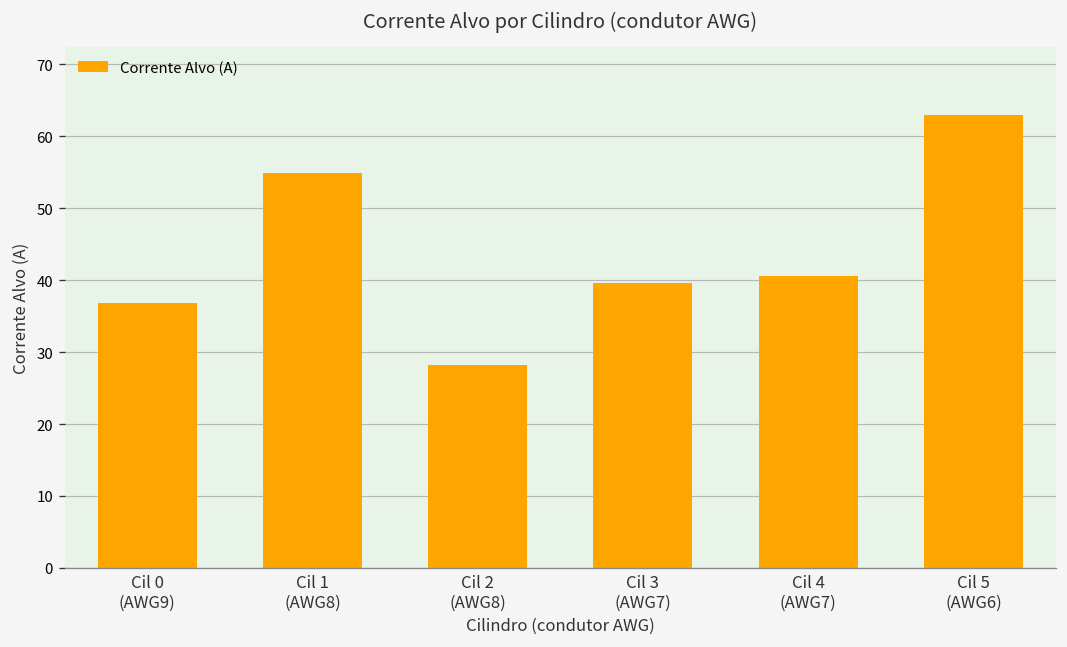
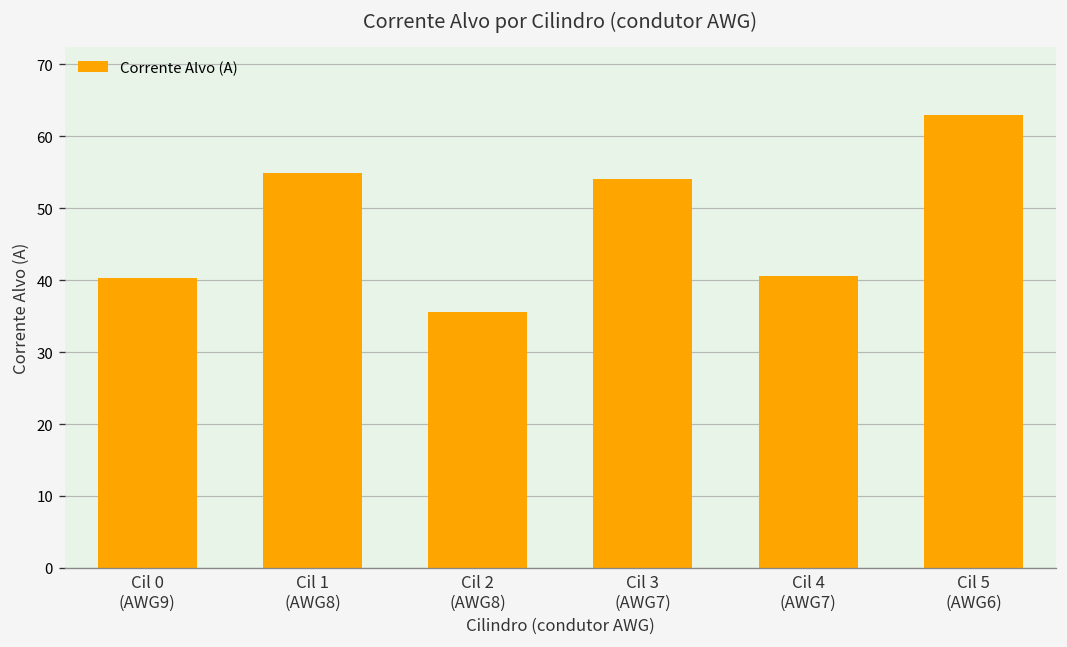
  {
-   "Cil 0 (AWG9)": 37,
+   "Cil 0 (AWG9)": 40,
    "Cil 1 (AWG8)": 55,
-   "Cil 2 (AWG8)": 28,
-   "Cil 3 (AWG7)": 40,
+   "Cil 2 (AWG8)": 36,
+   "Cil 3 (AWG7)": 54,
    "Cil 4 (AWG7)": 41,
    "Cil 5 (AWG6)": 63
  }
